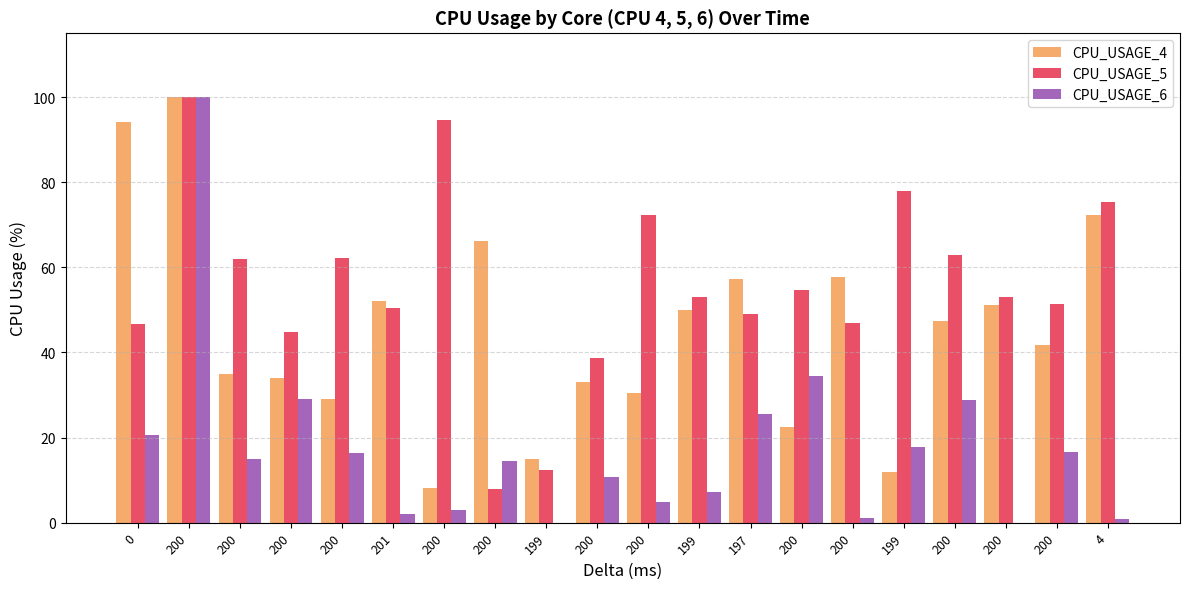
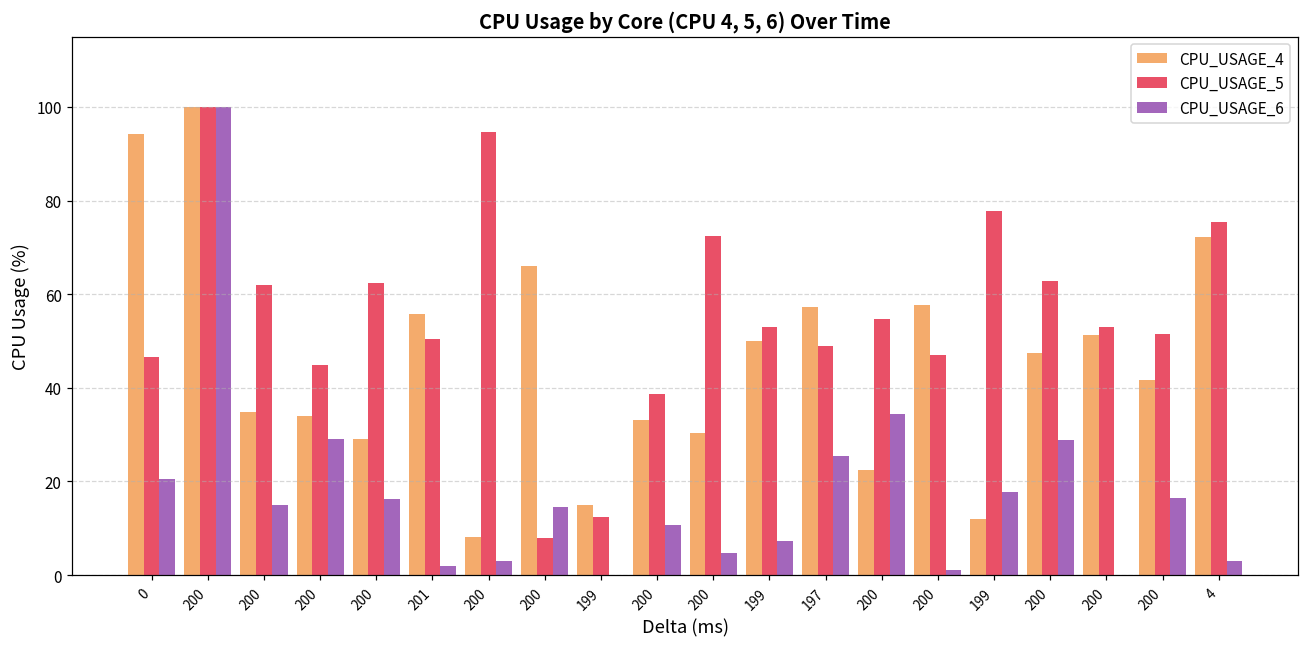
  {
    "CPU_USAGE_4": {
      "0": 94,
-     "201": 52,
+     "201": 56,
      "197": 57,
      "4": 72
    },
    "CPU_USAGE_5": {
      "0": 47,
      "201": 50,
      "197": 49,
      "4": 75
    },
    "CPU_USAGE_6": {
      "0": 21,
      "201": 2,
      "197": 26,
-     "4": 1
+     "4": 3
    }
  }
